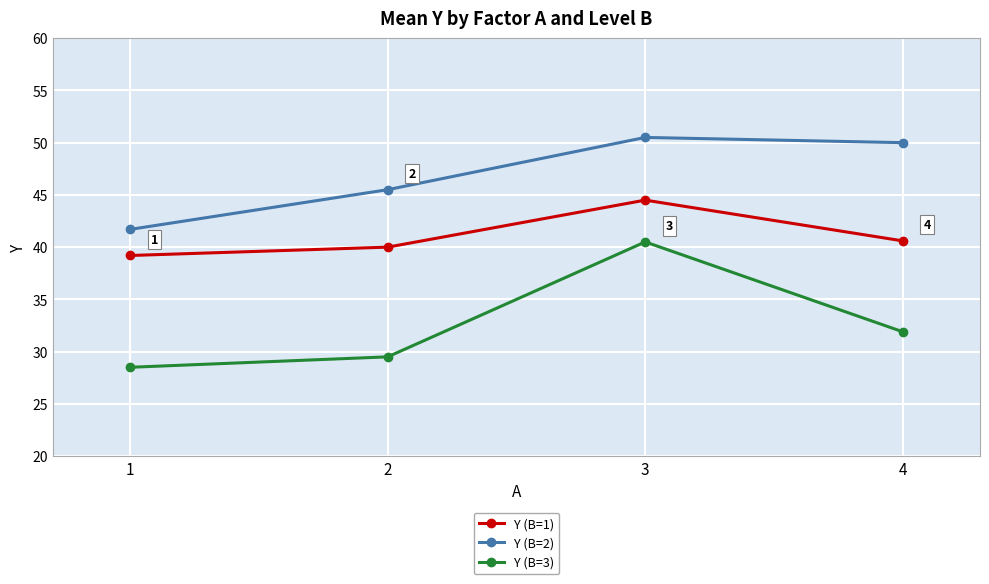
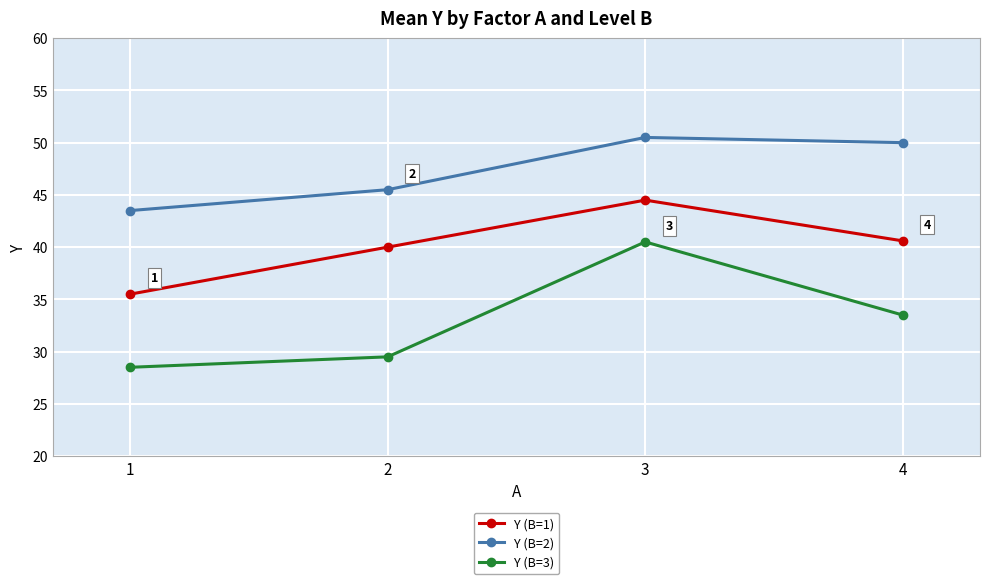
  {
    "Y (B=1)": {
-     "1": 39.2,
+     "1": 35.5,
      "2": 40.0,
      "3": 44.5
    },
    "Y (B=2)": {
-     "1": 41.7,
+     "1": 43.5,
      "3": 50.5,
      "4": 50.0
    },
    "Y (B=3)": {
      "1": 28.5,
      "2": 29.5,
-     "4": 31.9
+     "4": 33.5
    }
  }
